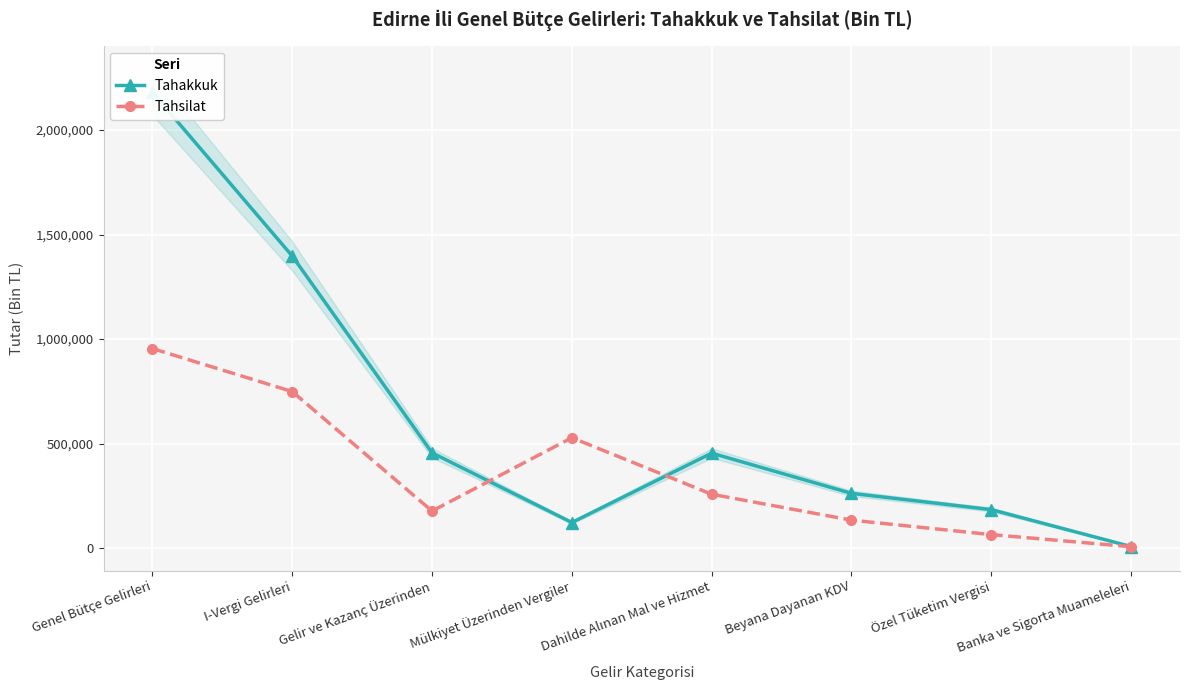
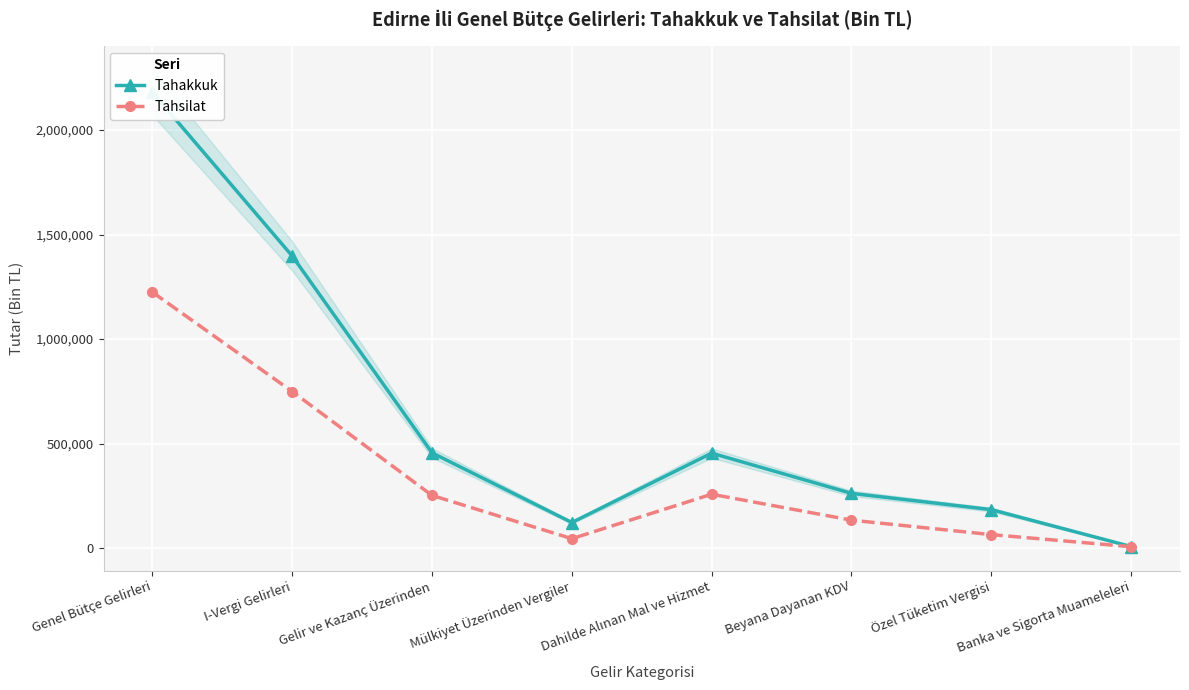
  {
    "Tahsilat": {
-     "Genel Bütçe Gelirleri": "950,000",
+     "Genel Bütçe Gelirleri": "1,220,000",
      "I-Vergi Gelirleri": "750,000",
-     "Gelir ve Kazanç Üzerinden": "180,000",
-     "Mülkiyet Üzerinden Vergiler": "530,000",
+     "Gelir ve Kazanç Üzerinden": "250,000",
+     "Mülkiyet Üzerinden Vergiler": "50,000",
      "Dahilde Alınan Mal ve Hizmet": "260,000",
      "Beyana Dayanan KDV": "130,000",
      "Özel Tüketim Vergisi": "60,000"
    }
  }
